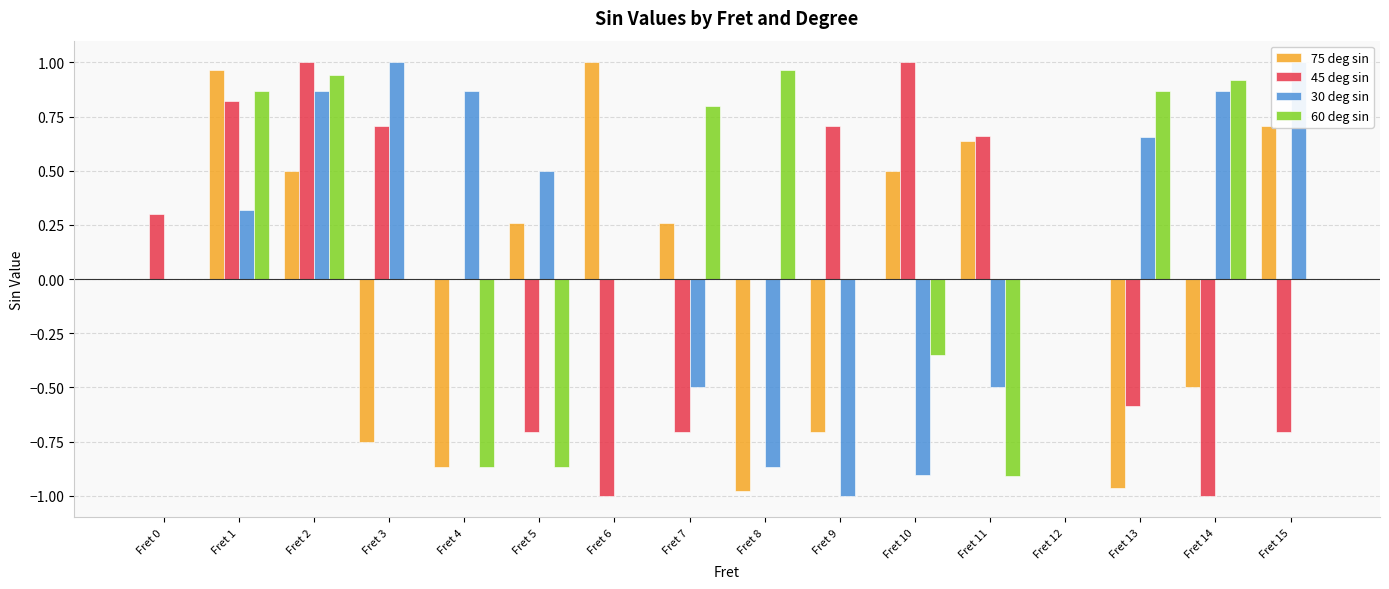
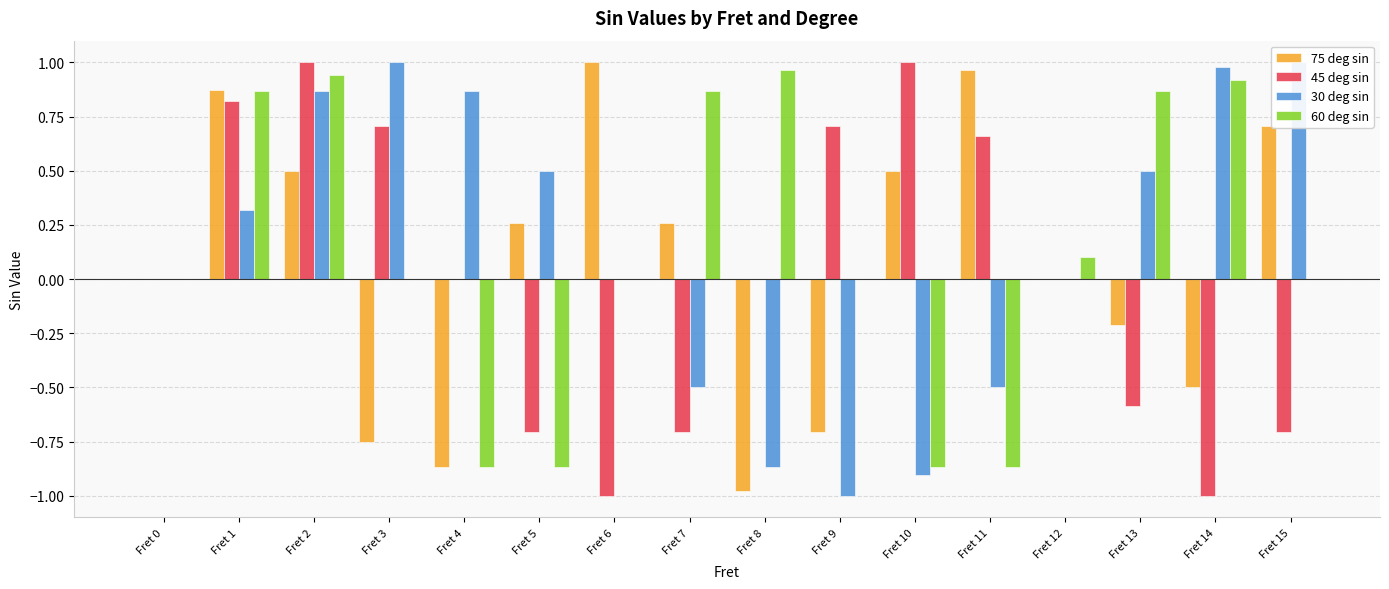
  {
    "75 deg sin": {
      "Fret 0": 0.00,
-     "Fret 1": 0.97,
+     "Fret 1": 0.87,
      "Fret 2": 0.50,
      "Fret 3": -0.75,
      "Fret 4": -0.87,
      "Fret 5": 0.26,
      "Fret 6": 1.00,
      "Fret 7": 0.26,
      "Fret 8": -0.98,
      "Fret 9": -0.71,
      "Fret 10": 0.50,
-     "Fret 11": 0.64,
-     "Fret 13": -0.97,
+     "Fret 11": 0.97,
+     "Fret 13": -0.21,
      "Fret 14": -0.50,
      "Fret 15": 0.71
    },
    "45 deg sin": {
-     "Fret 0": 0.3,
+     "Fret 0": 0.0,
      "Fret 1": 0.82,
      "Fret 2": 1.0,
      "Fret 3": 0.7,
      "Fret 5": -0.7,
      "Fret 6": -1.0,
      "Fret 7": -0.7,
      "Fret 8": 0.0,
      "Fret 9": 0.7,
      "Fret 10": 1.0,
      "Fret 11": 0.66,
      "Fret 13": -0.58,
      "Fret 14": -1.0,
      "Fret 15": -0.7
    },
    "30 deg sin": {
      "Fret 0": 0.00,
      "Fret 1": 0.32,
      "Fret 2": 0.87,
      "Fret 3": 1.00,
      "Fret 4": 0.87,
      "Fret 5": 0.50,
      "Fret 7": -0.50,
      "Fret 8": -0.87,
      "Fret 9": -1.00,
      "Fret 10": -0.90,
      "Fret 11": -0.50,
      "Fret 12": 0.00,
-     "Fret 13": 0.65,
-     "Fret 14": 0.87
+     "Fret 13": 0.50,
+     "Fret 14": 0.98
    },
    "60 deg sin": {
      "Fret 0": 0.00,
      "Fret 1": 0.87,
      "Fret 2": 0.94,
      "Fret 4": -0.87,
      "Fret 5": -0.87,
      "Fret 6": 0.00,
-     "Fret 7": 0.80,
+     "Fret 7": 0.87,
      "Fret 8": 0.96,
-     "Fret 10": -0.35,
-     "Fret 11": -0.91,
-     "Fret 12": 0.0,
+     "Fret 10": -0.87,
+     "Fret 11": -0.87,
+     "Fret 12": 0.1,
      "Fret 13": 0.87,
      "Fret 14": 0.92
    }
  }
